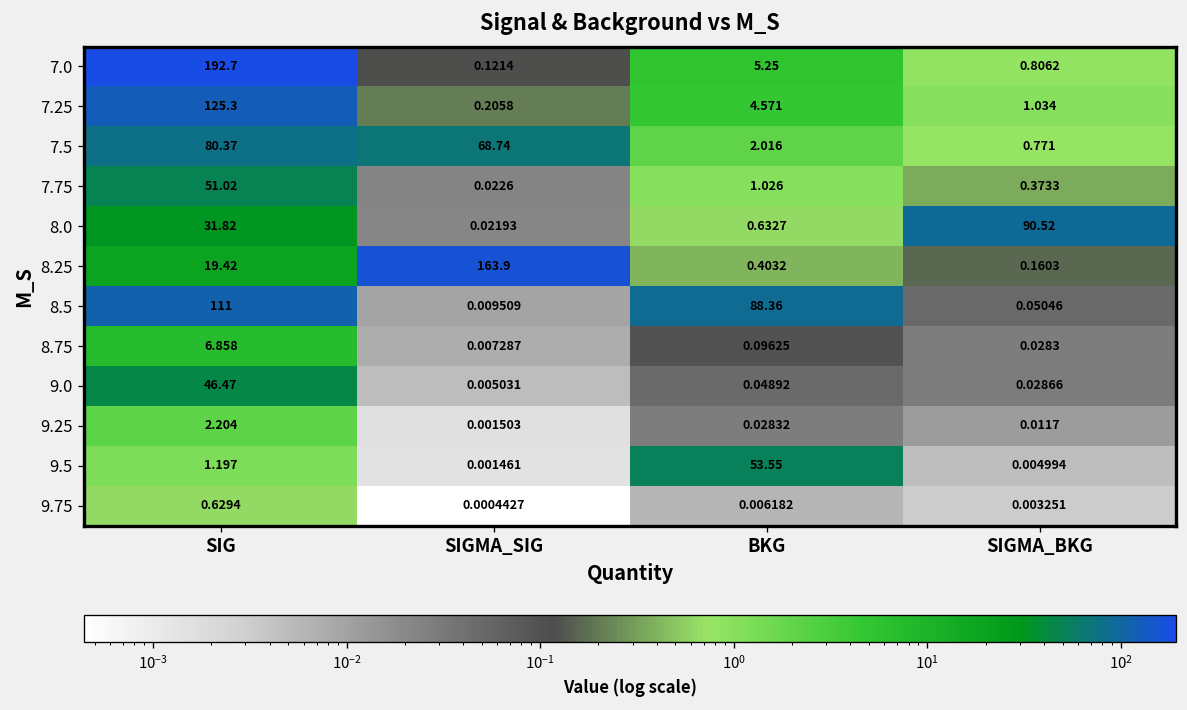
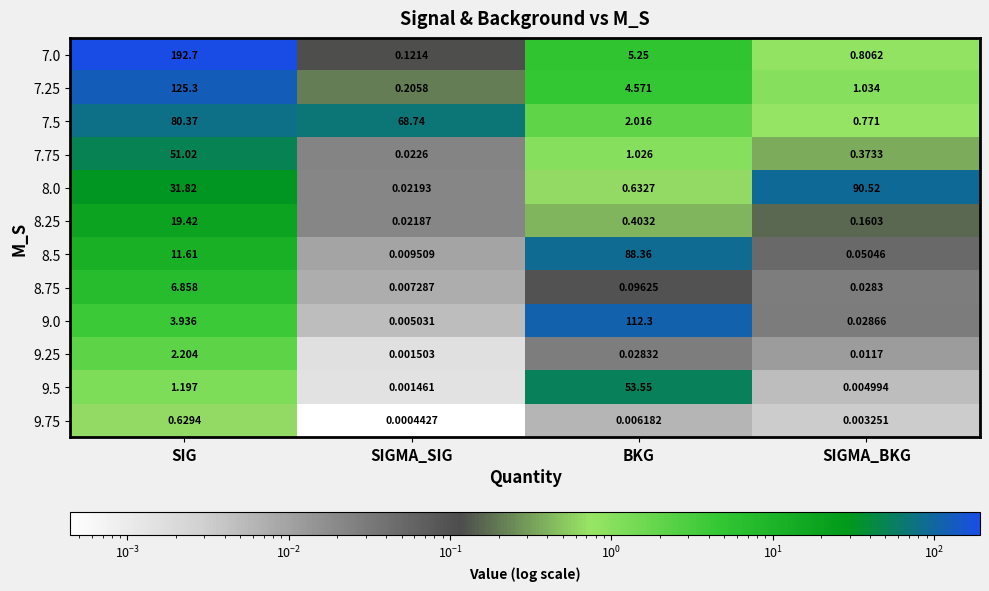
  {
    "7.0": {
      "SIG": 192.7,
      "SIGMA_SIG": 0.1214,
      "BKG": 5.25,
      "SIGMA_BKG": 0.8062
    },
    "7.25": {
      "SIG": 125.3,
      "SIGMA_SIG": 0.2058,
      "BKG": 4.571,
      "SIGMA_BKG": 1.034
    },
    "7.5": {
      "SIG": 80.37,
      "SIGMA_SIG": 68.74,
      "BKG": 2.016,
      "SIGMA_BKG": 0.771
    },
    "7.75": {
      "SIG": 51.02,
      "SIGMA_SIG": 0.0226,
      "BKG": 1.026,
      "SIGMA_BKG": 0.3733
    },
    "8.0": {
      "SIG": 31.82,
      "SIGMA_SIG": 0.02193,
      "BKG": 0.6327,
      "SIGMA_BKG": 90.52
    },
    "8.25": {
      "SIG": 19.42,
-     "SIGMA_SIG": 163.9,
+     "SIGMA_SIG": 0.02187,
      "BKG": 0.4032,
      "SIGMA_BKG": 0.1603
    },
    "8.5": {
-     "SIG": 111,
+     "SIG": 11.61,
      "SIGMA_SIG": 0.009509,
      "BKG": 88.36,
      "SIGMA_BKG": 0.05046
    },
    "8.75": {
      "SIG": 6.858,
      "SIGMA_SIG": 0.007287,
      "BKG": 0.09625,
      "SIGMA_BKG": 0.0283
    },
    "9.0": {
-     "SIG": 46.47,
+     "SIG": 3.936,
      "SIGMA_SIG": 0.005031,
-     "BKG": 0.04892,
+     "BKG": 112.3,
      "SIGMA_BKG": 0.02866
    },
    "9.25": {
      "SIG": 2.204,
      "SIGMA_SIG": 0.001503,
      "BKG": 0.02832,
      "SIGMA_BKG": 0.0117
    },
    "9.5": {
      "SIG": 1.197,
      "SIGMA_SIG": 0.001461,
      "BKG": 53.55,
      "SIGMA_BKG": 0.004994
    },
    "9.75": {
      "SIG": 0.6294,
      "SIGMA_SIG": 0.0004427,
      "BKG": 0.006182,
      "SIGMA_BKG": 0.003251
    }
  }
